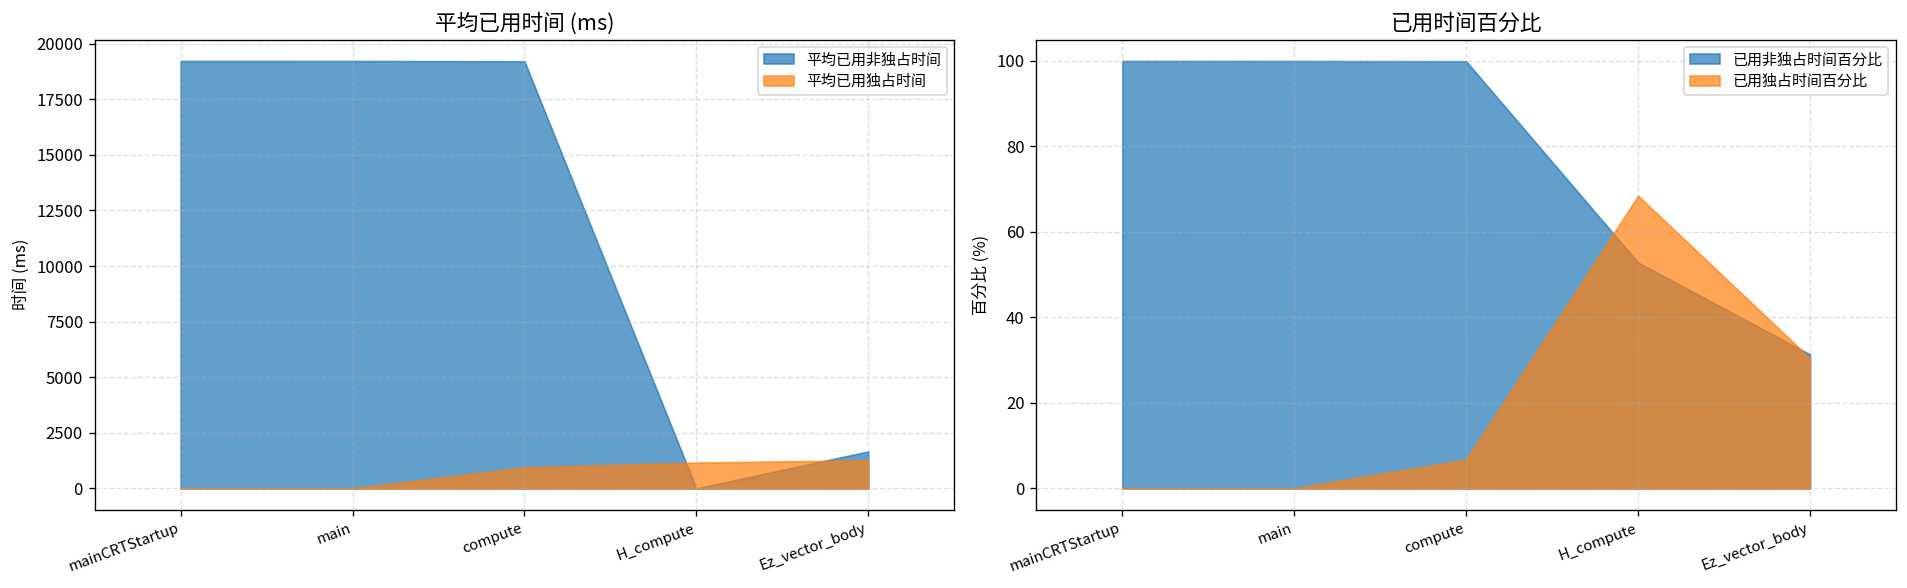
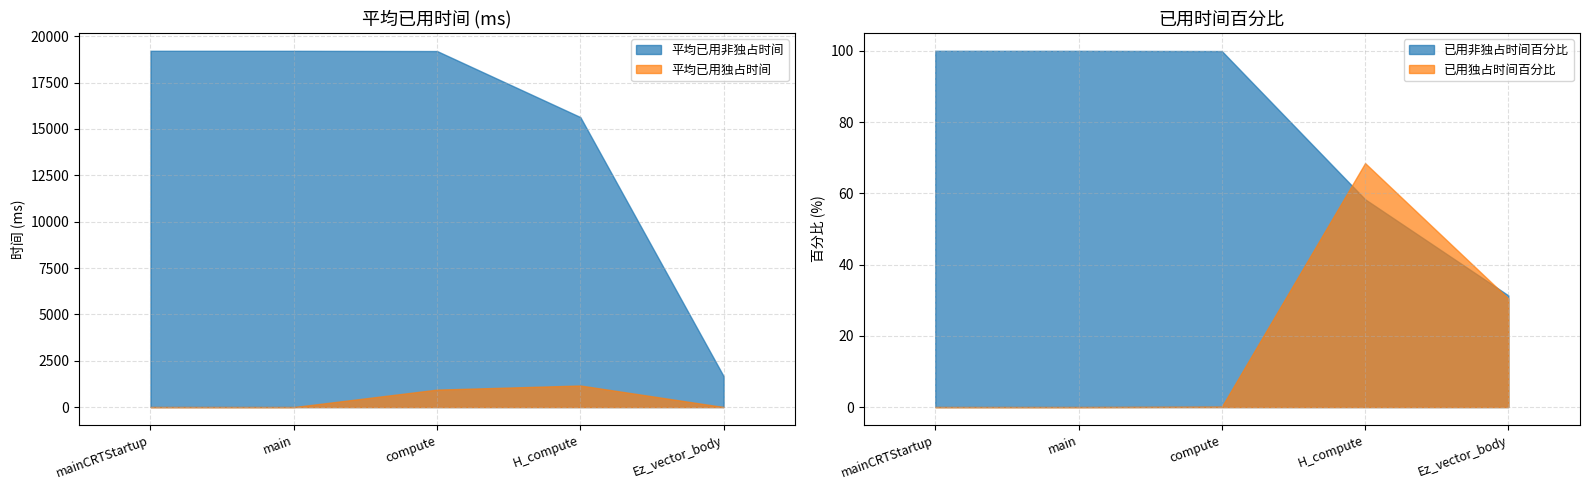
  {
    "平均已用时间 (ms)": {
      "平均已用非独占时间": {
        "mainCRTStartup": 19200,
        "main": 19200,
        "compute": 19200,
-       "H_compute": 0,
+       "H_compute": 15600,
        "Ez_vector_body": 1700
      },
      "平均已用独占时间": {
        "main": 0,
        "compute": 900,
        "H_compute": 1200,
-       "Ez_vector_body": 1300
+       "Ez_vector_body": 0
      }
    },
    "已用时间百分比": {
      "已用非独占时间百分比": {
        "mainCRTStartup": 100,
        "main": 100,
        "compute": 100,
-       "H_compute": 53,
+       "H_compute": 58,
        "Ez_vector_body": 31
      },
      "已用独占时间百分比": {
        "mainCRTStartup": 0,
        "main": 0,
-       "compute": 7,
+       "compute": 0,
        "H_compute": 68,
        "Ez_vector_body": 30
      }
    }
  }
